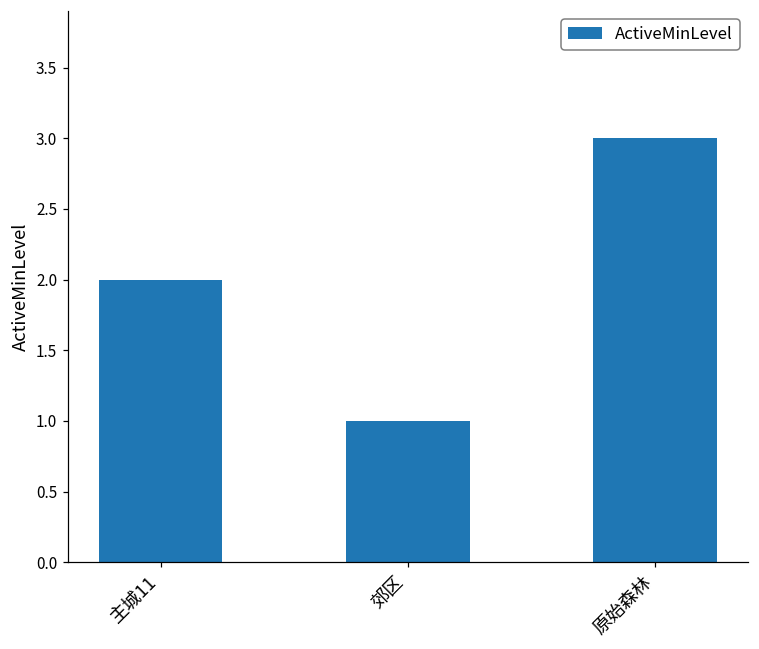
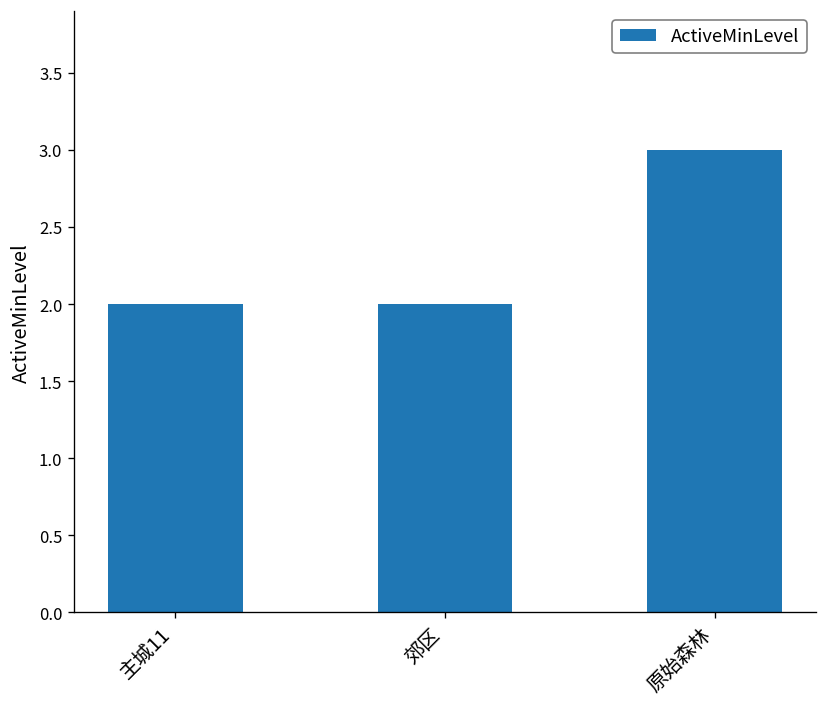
  {
    "主城11": 2,
-   "郊区": 1,
+   "郊区": 2,
    "原始森林": 3
  }
